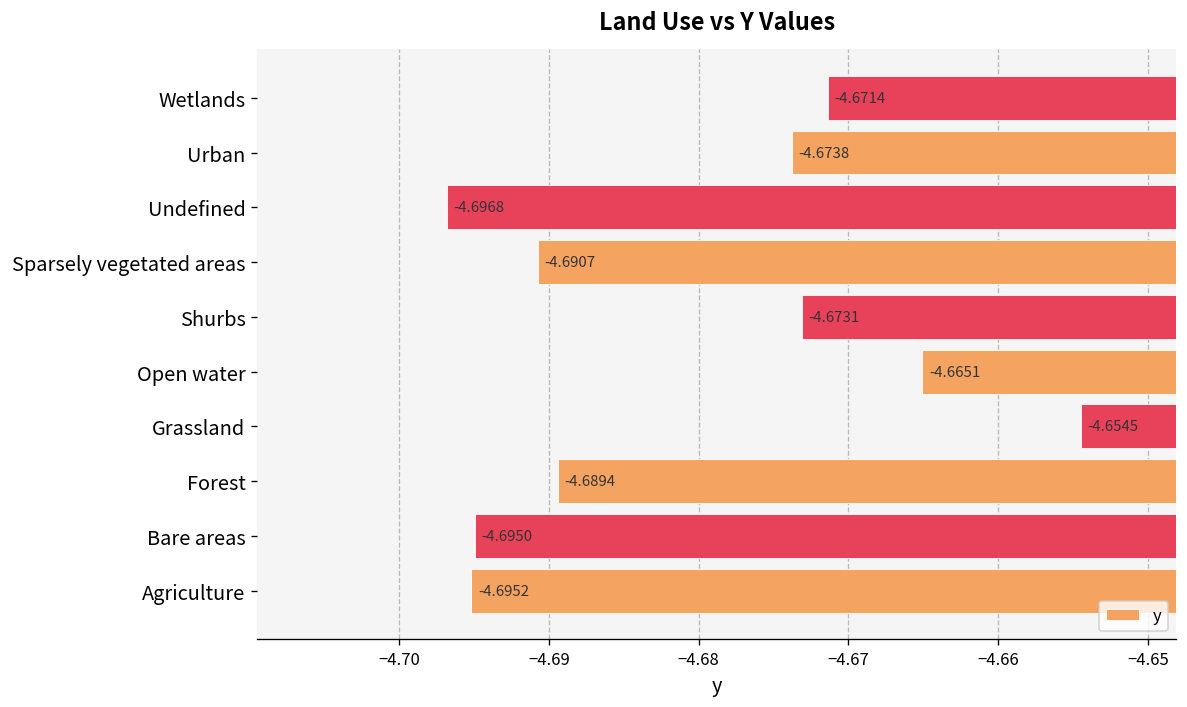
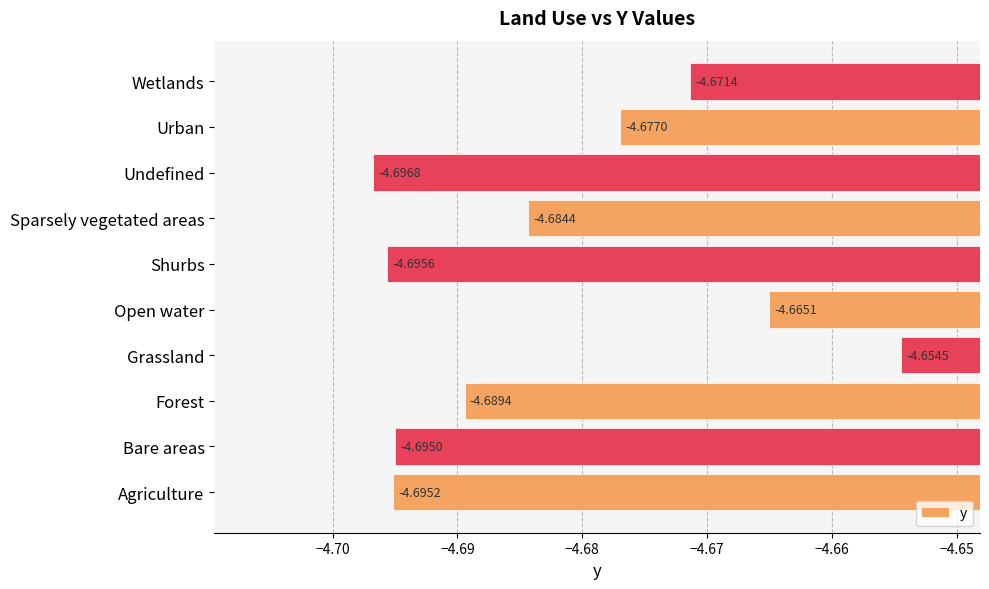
  {
    "Wetlands": -4.6714,
-   "Urban": -4.6738,
+   "Urban": -4.6770,
    "Undefined": -4.6968,
-   "Sparsely vegetated areas": -4.6907,
-   "Shurbs": -4.6731,
+   "Sparsely vegetated areas": -4.6844,
+   "Shurbs": -4.6956,
    "Open water": -4.6651,
    "Grassland": -4.6545,
    "Forest": -4.6894,
    "Bare areas": -4.6950,
    "Agriculture": -4.6952
  }
